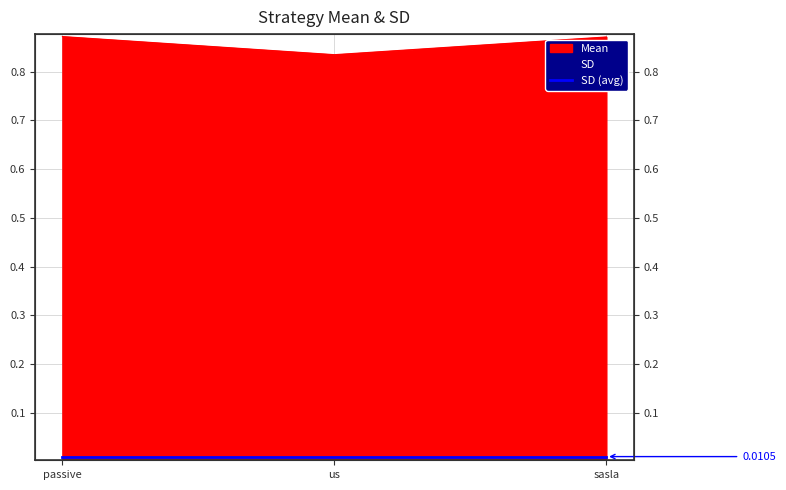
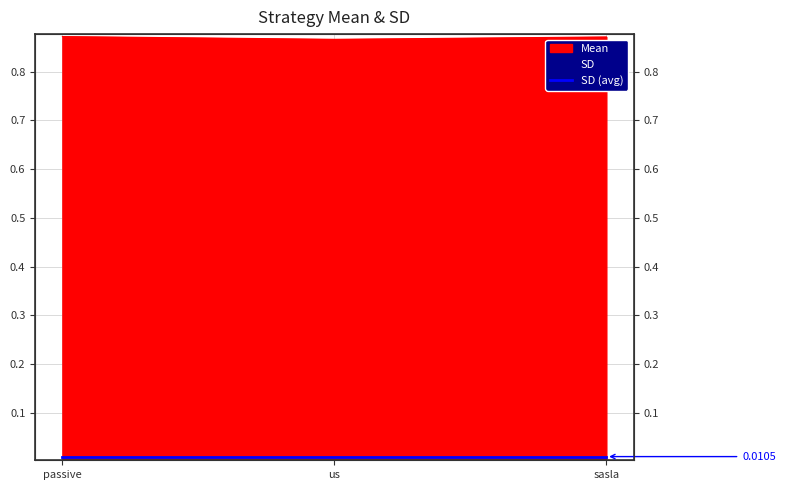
  {
    "Mean": {
      "passive": 0.87,
-     "us": 0.83,
+     "us": 0.87,
      "sasla": 0.87
    }
  }
